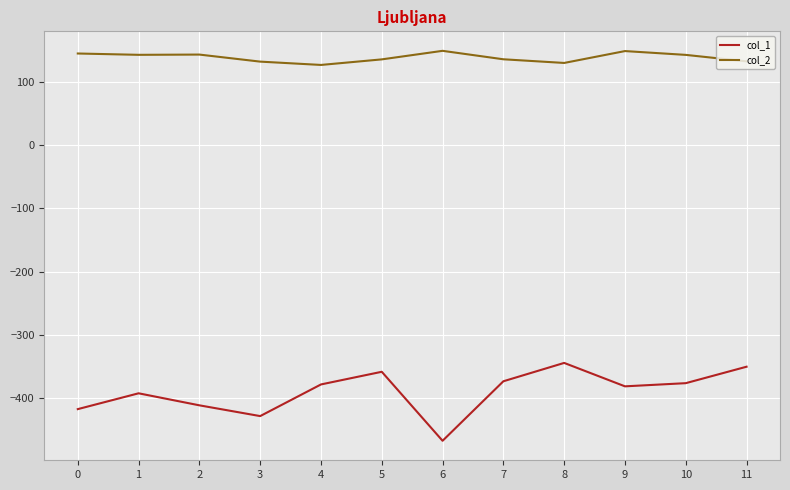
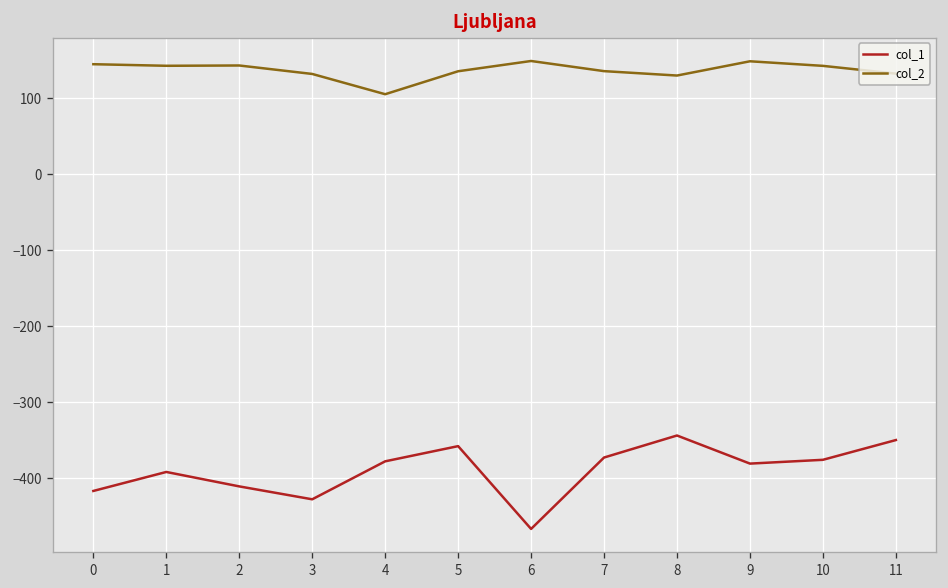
  {
    "col_1": {
      "0": -420,
      "1": -390,
      "2": -410,
      "3": -430,
      "4": -380,
      "5": -360,
      "6": -470,
      "7": -370,
      "8": -340,
      "9": -380,
      "10": -380,
      "11": -350
    },
    "col_2": {
      "0": 140,
      "1": 140,
      "2": 140,
      "3": 130,
-     "4": 130,
+     "4": 110,
      "5": 140,
      "6": 150,
      "7": 140,
      "8": 130,
      "9": 150,
      "10": 140
    }
  }
